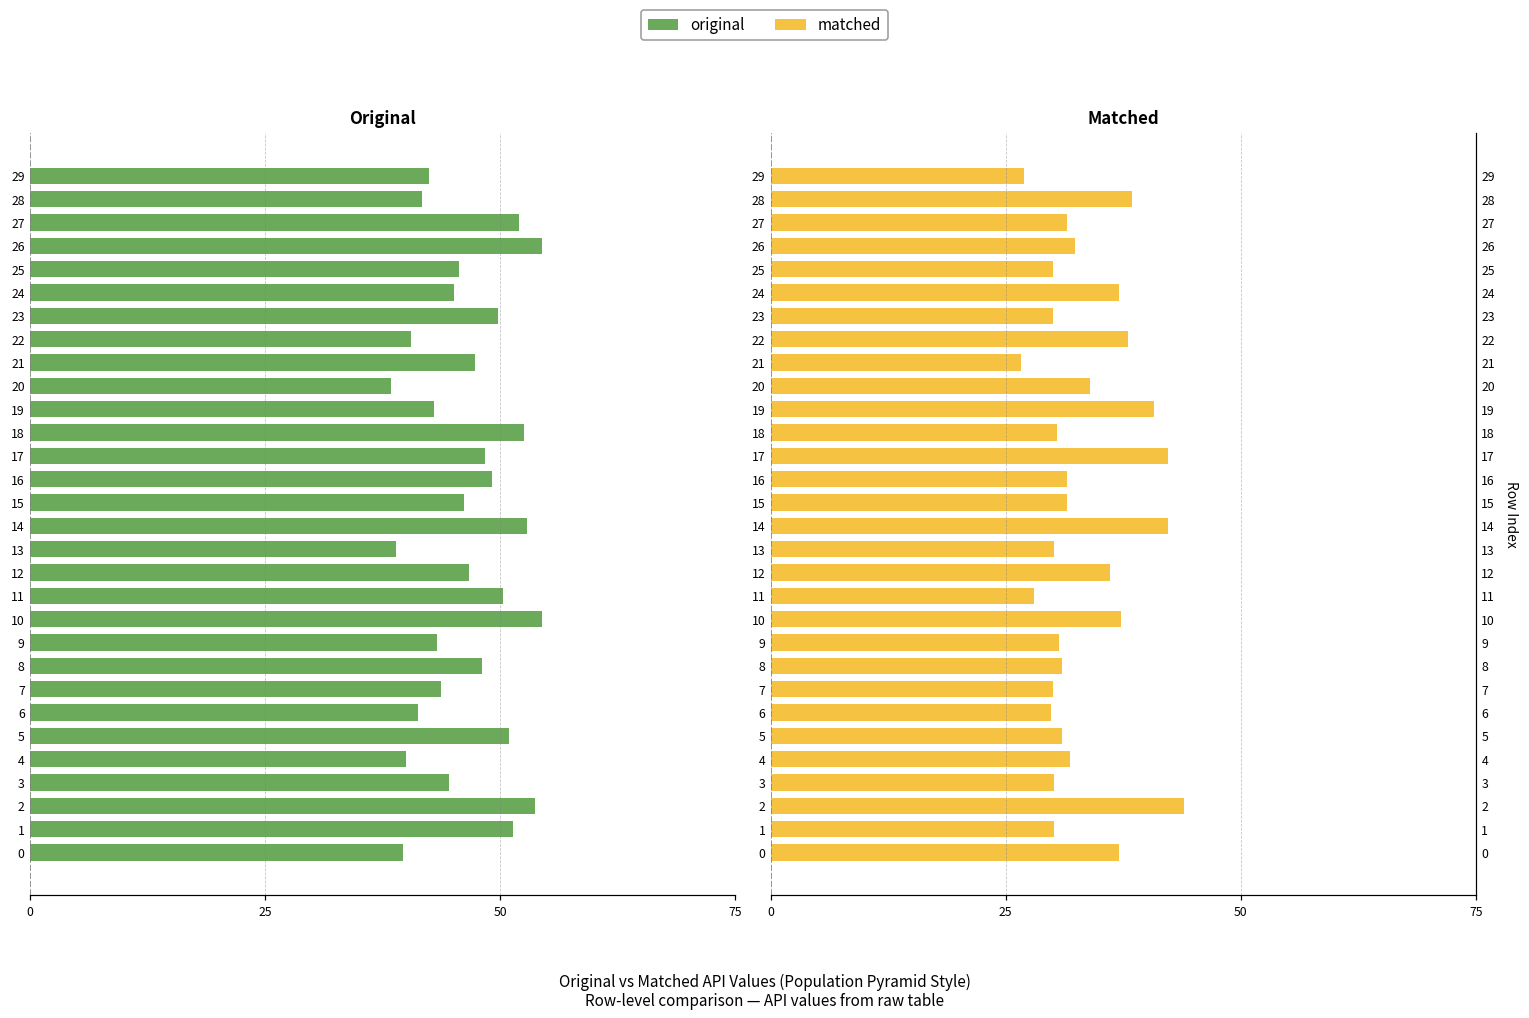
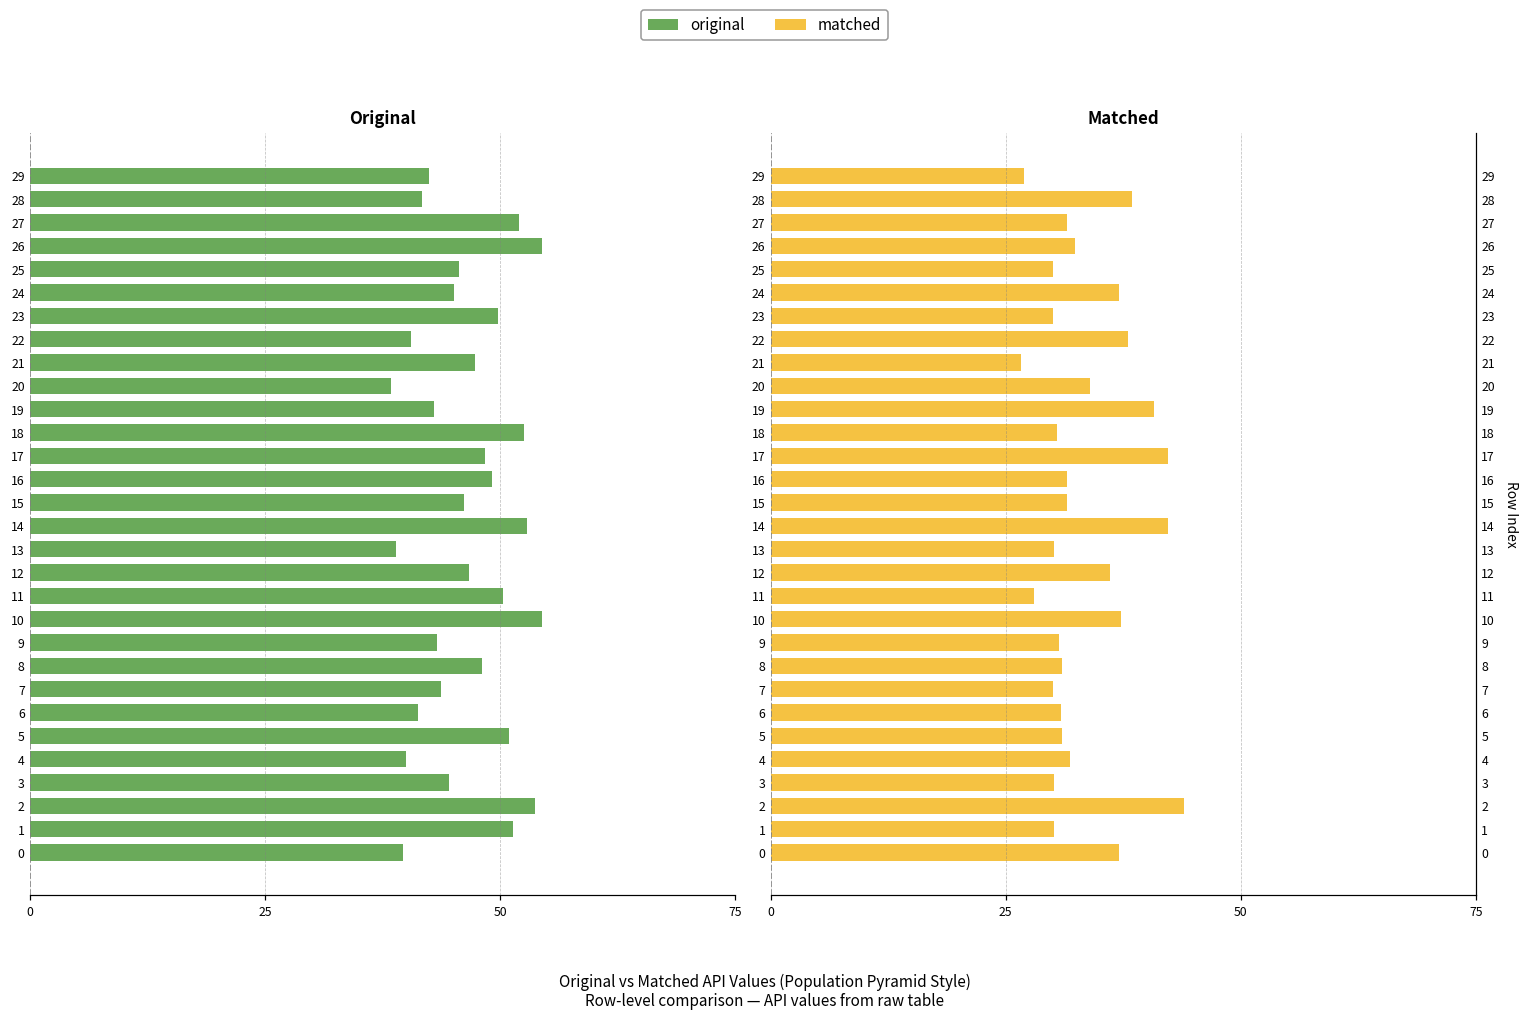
  {
    "Matched": {
      "29": 27,
      "28": 38,
      "27": 32,
      "26": 32,
      "25": 30,
      "24": 37,
      "23": 30,
      "22": 38,
      "21": 27,
      "20": 34,
      "19": 41,
      "18": 30,
      "17": 42,
      "16": 32,
      "15": 32,
      "14": 42,
      "13": 30,
      "12": 36,
      "11": 28,
      "10": 37,
      "9": 31,
      "8": 31,
      "7": 30,
-     "6": 30,
+     "6": 31,
      "5": 31,
      "4": 32,
      "3": 30,
      "2": 44,
      "1": 30,
      "0": 37
    }
  }
